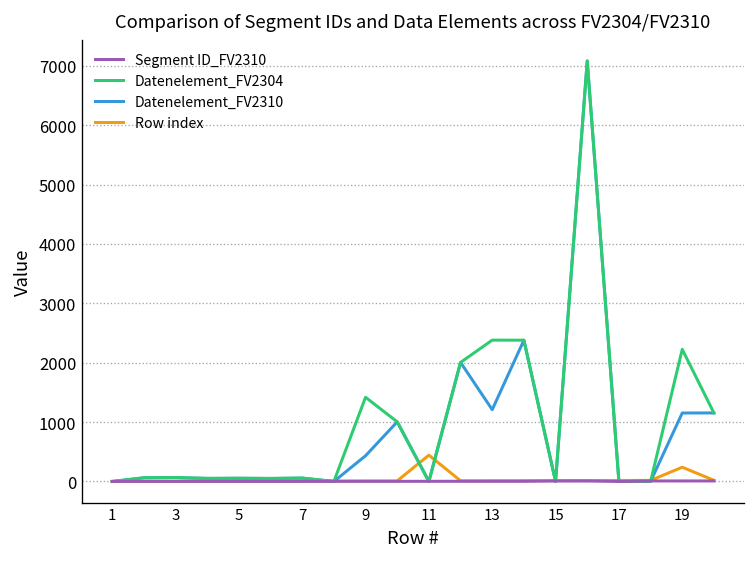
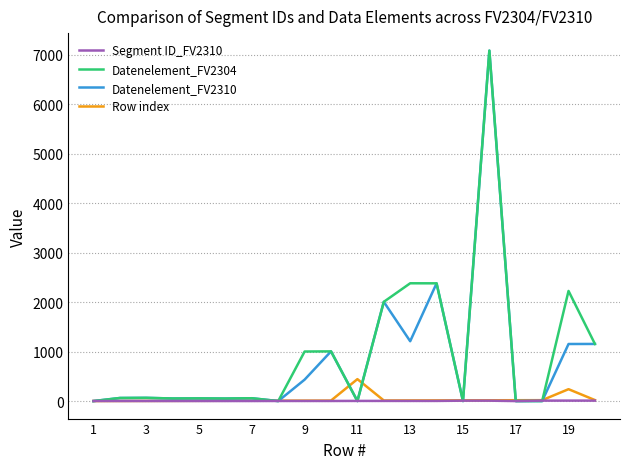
  {
    "Segment ID_FV2310": {
      "19": 0
    },
    "Datenelement_FV2304": {
-     "9": 1400,
+     "9": 1000,
      "13": 2400,
      "19": 2200
    },
    "Datenelement_FV2310": {
      "9": 400,
      "13": 1200,
      "19": 1200
    },
    "Row index": {
      "11": 400,
      "19": 200
    }
  }
